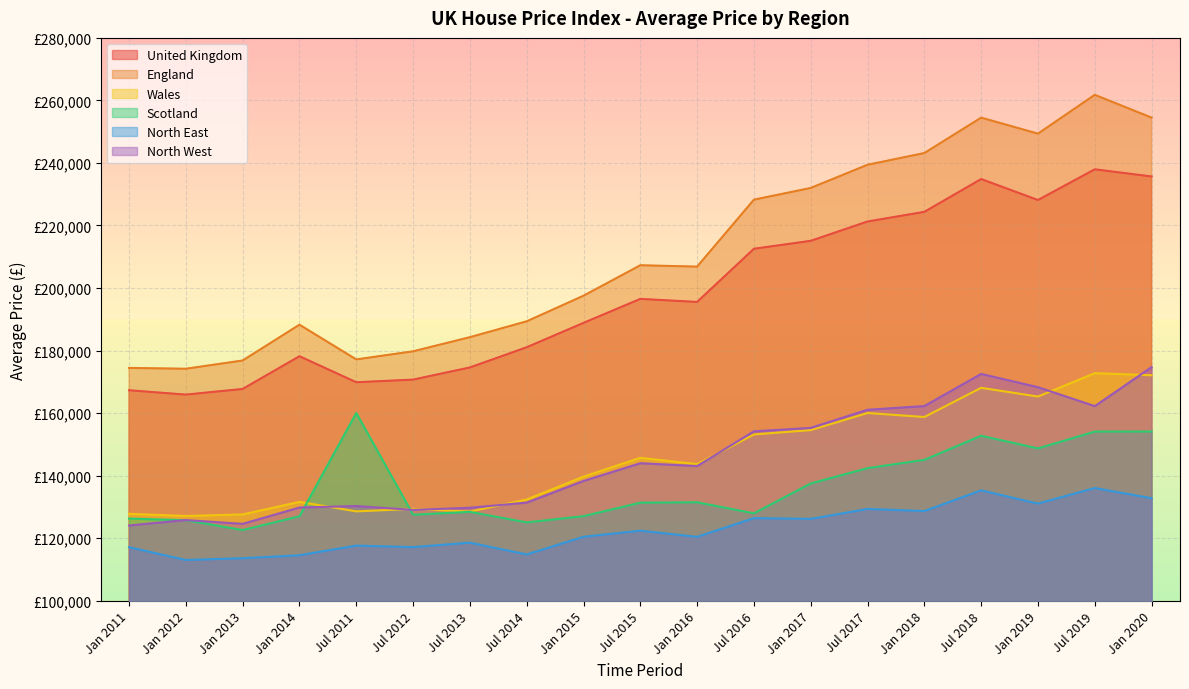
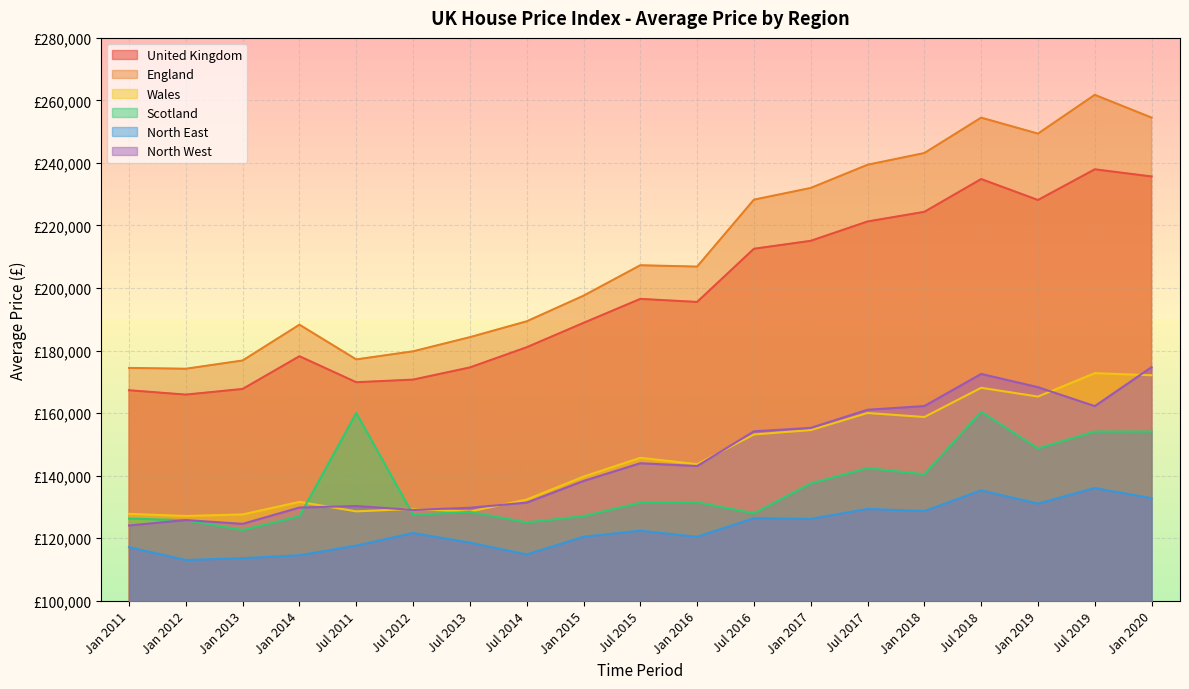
  {
    "Scotland": {
      "Jan 2011": "£126,000",
      "Jan 2013": "£123,000",
      "Jan 2014": "£127,000",
      "Jul 2011": "£160,000",
      "Jul 2012": "£127,000",
      "Jul 2014": "£125,000",
      "Jan 2015": "£127,000",
      "Jul 2015": "£131,000",
      "Jan 2016": "£131,000",
      "Jul 2016": "£128,000",
      "Jan 2017": "£137,000",
      "Jul 2017": "£142,000",
-     "Jan 2018": "£145,000",
-     "Jul 2018": "£153,000",
+     "Jan 2018": "£140,000",
+     "Jul 2018": "£160,000",
      "Jan 2019": "£149,000",
      "Jul 2019": "£154,000",
      "Jan 2020": "£154,000"
    },
    "North East": {
      "Jan 2011": "£117,000",
      "Jan 2012": "£113,000",
      "Jan 2013": "£114,000",
      "Jan 2014": "£115,000",
      "Jul 2011": "£118,000",
-     "Jul 2012": "£117,000",
+     "Jul 2012": "£122,000",
      "Jul 2013": "£119,000",
      "Jul 2014": "£115,000",
      "Jan 2015": "£120,000",
      "Jul 2015": "£122,000",
      "Jan 2016": "£120,000",
      "Jul 2016": "£126,000",
      "Jan 2017": "£126,000",
      "Jul 2017": "£129,000",
      "Jan 2018": "£129,000",
      "Jul 2018": "£135,000",
      "Jan 2019": "£131,000",
      "Jul 2019": "£136,000",
      "Jan 2020": "£133,000"
    },
    "North West": {
      "Jan 2011": "£124,000",
      "Jan 2013": "£125,000",
      "Jan 2014": "£130,000",
      "Jul 2011": "£130,000",
      "Jul 2013": "£130,000",
      "Jul 2014": "£131,000",
      "Jan 2015": "£138,000",
      "Jul 2015": "£144,000",
      "Jul 2016": "£154,000",
      "Jul 2017": "£161,000",
      "Jan 2018": "£162,000",
      "Jul 2018": "£173,000",
      "Jan 2019": "£168,000",
      "Jul 2019": "£162,000",
      "Jan 2020": "£175,000"
    }
  }
